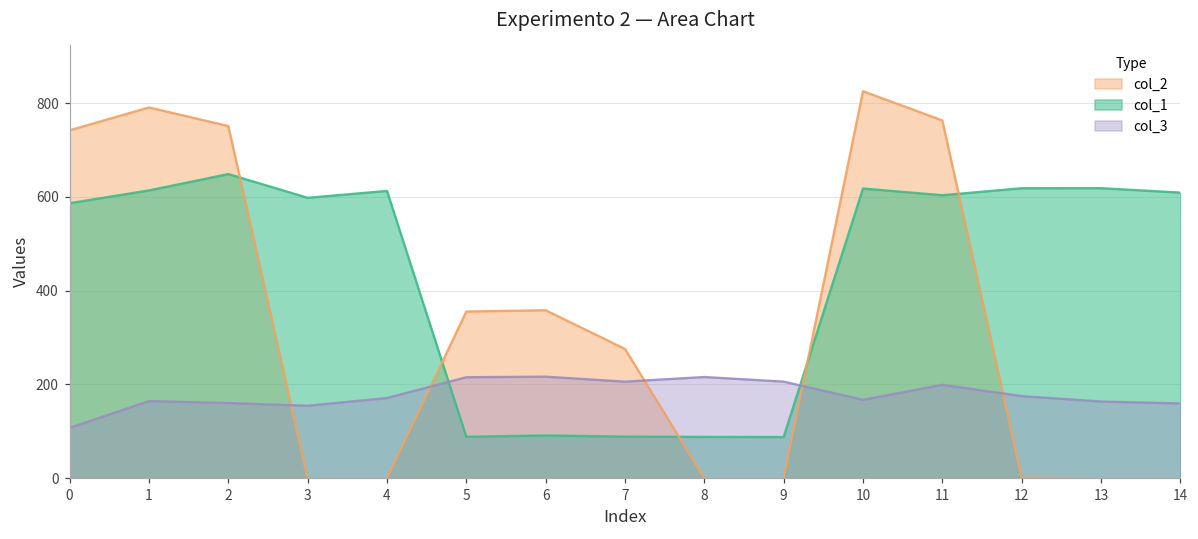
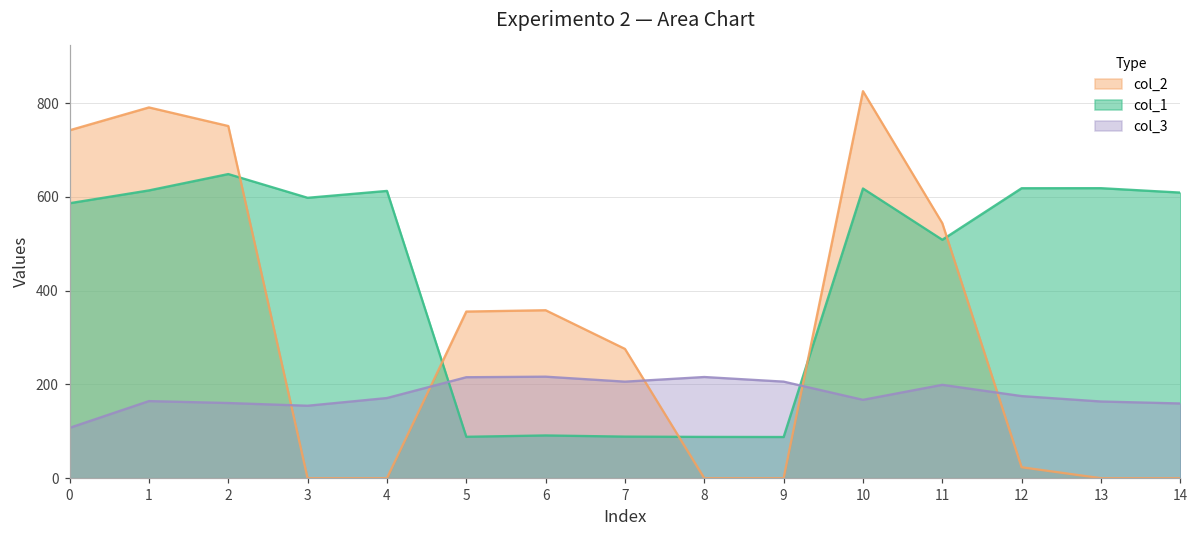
  {
    "col_2": {
      "0": 740,
      "1": 790,
      "2": 750,
      "3": 0,
      "4": 0,
      "5": 360,
      "6": 360,
      "7": 280,
      "8": 0,
      "9": 0,
      "10": 830,
-     "11": 760,
-     "12": 0,
+     "11": 540,
+     "12": 20,
      "13": 0,
      "14": 0
    },
    "col_1": {
      "0": 590,
      "1": 610,
      "2": 650,
      "3": 600,
      "4": 610,
      "5": 90,
      "6": 90,
      "7": 90,
      "8": 90,
      "9": 90,
      "10": 620,
-     "11": 600,
+     "11": 510,
      "12": 620,
      "13": 620,
      "14": 610
    },
    "col_3": {
      "0": 110,
      "1": 160,
      "2": 160,
      "3": 150,
      "4": 170,
      "5": 220,
      "6": 220,
      "7": 210,
      "8": 220,
      "9": 210,
      "10": 170,
      "11": 200,
      "12": 180,
      "13": 160,
      "14": 160
    }
  }
